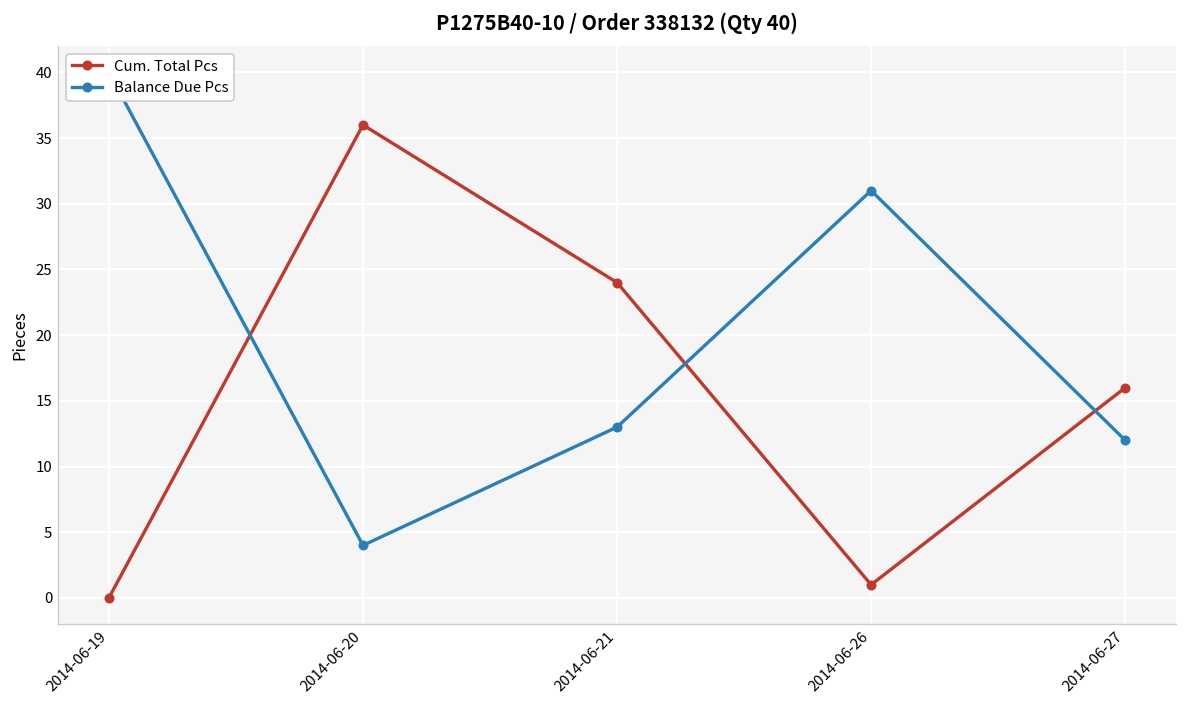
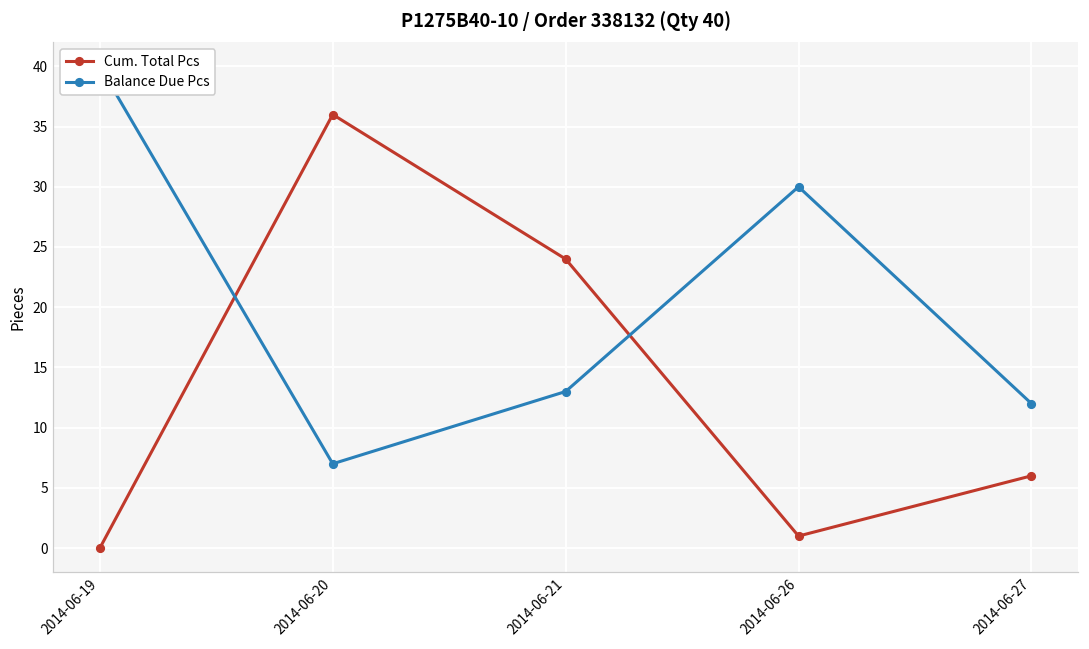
  {
    "Cum. Total Pcs": {
      "2014-06-19": 0,
      "2014-06-20": 36,
      "2014-06-21": 24,
      "2014-06-26": 1,
-     "2014-06-27": 16
+     "2014-06-27": 6
    },
    "Balance Due Pcs": {
-     "2014-06-20": 4,
+     "2014-06-20": 7,
      "2014-06-21": 13,
-     "2014-06-26": 31,
+     "2014-06-26": 30,
      "2014-06-27": 12
    }
  }
